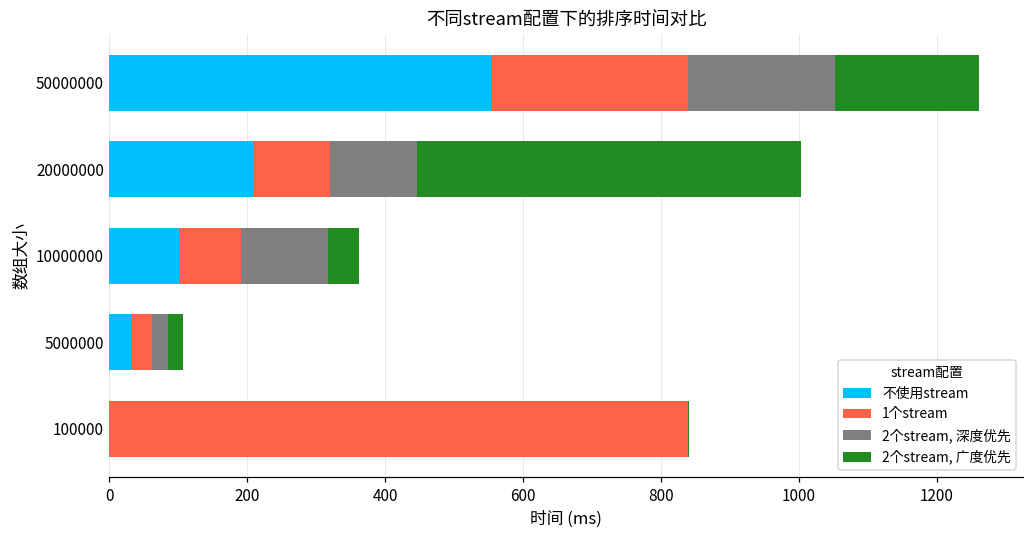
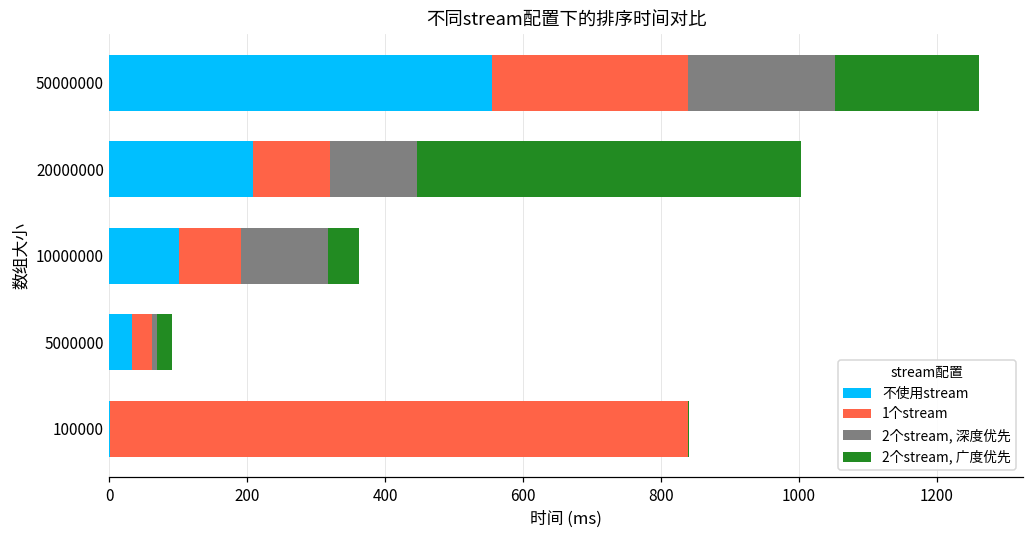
  {
    "不使用stream": {
      "50000000": 560,
      "20000000": 210,
      "10000000": 100,
      "5000000": 30
    },
    "1个stream": {
      "50000000": 280,
      "20000000": 110,
      "10000000": 90,
      "5000000": 30,
      "100000": 840
    },
    "2个stream, 深度优先": {
      "50000000": 210,
      "20000000": 130,
      "10000000": 130,
-     "5000000": 20
+     "5000000": 10
    },
    "2个stream, 广度优先": {
      "50000000": 210,
      "20000000": 560,
      "10000000": 50,
      "5000000": 20
    }
  }
